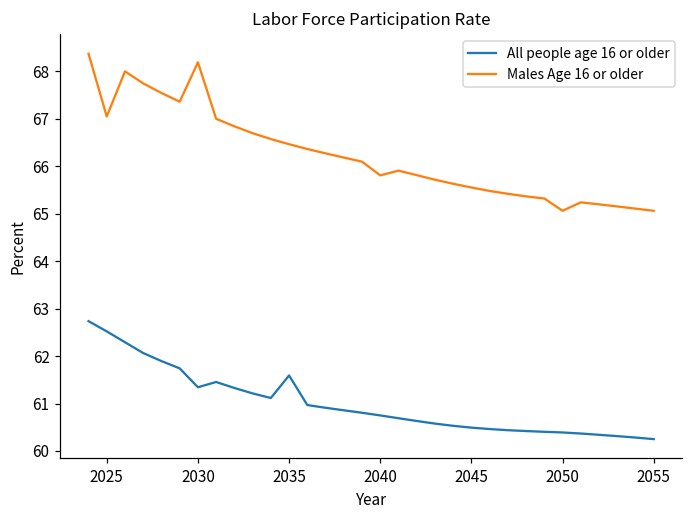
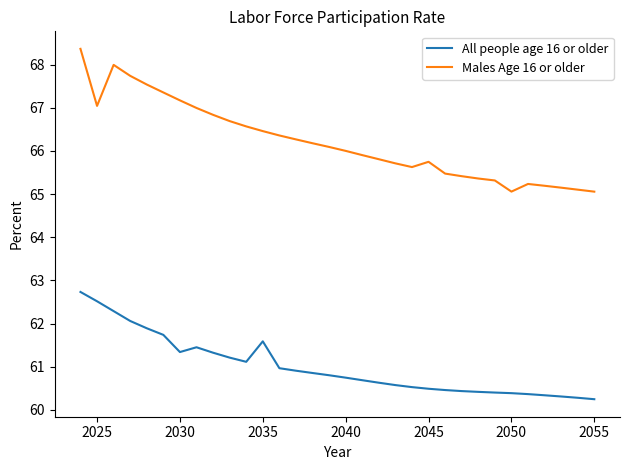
  {
    "All people age 16 or older": {
      "2025": 62.5,
      "2030": 61.3,
      "2035": 61.6,
      "2040": 60.7,
      "2045": 60.5,
      "2050": 60.4,
      "2055": 60.3
    },
    "Males Age 16 or older": {
      "2025": 67.0,
-     "2030": 68.2,
+     "2030": 67.2,
      "2035": 66.5,
-     "2040": 65.8,
-     "2045": 65.5,
+     "2040": 66.0,
+     "2045": 65.7,
      "2050": 65.1,
      "2055": 65.1
    }
  }
